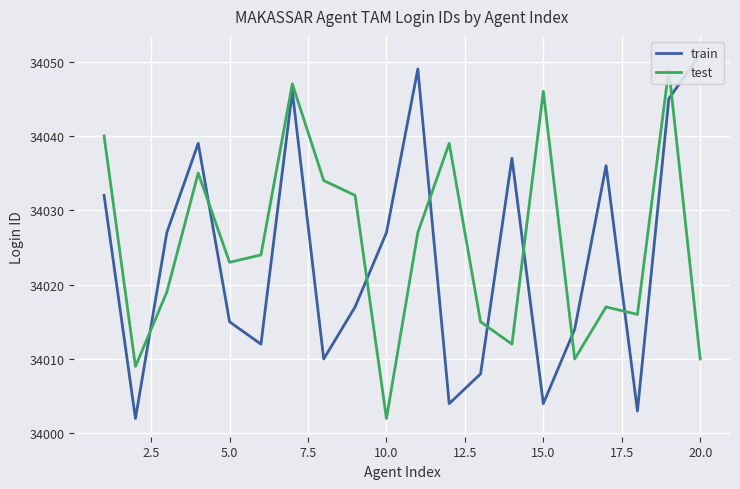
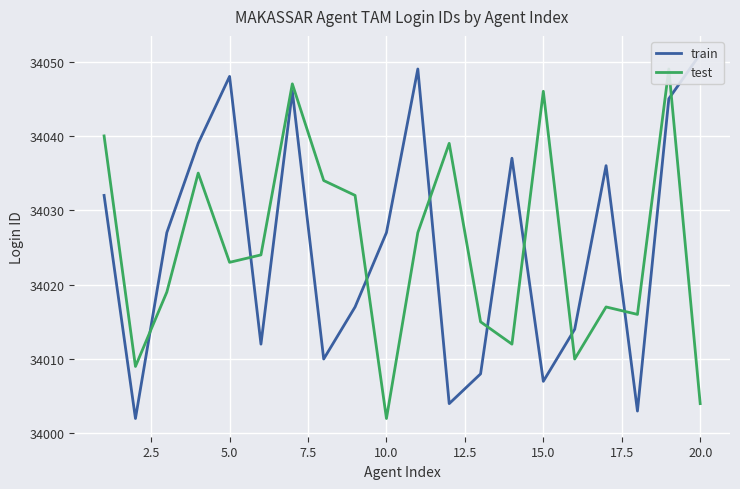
  {
    "train": {
-     "5.0": 34015,
+     "5.0": 34048,
      "10.0": 34027,
-     "15.0": 34004
+     "15.0": 34007
    },
    "test": {
      "5.0": 34023,
      "10.0": 34002,
      "15.0": 34046,
-     "20.0": 34010
+     "20.0": 34004
    }
  }
